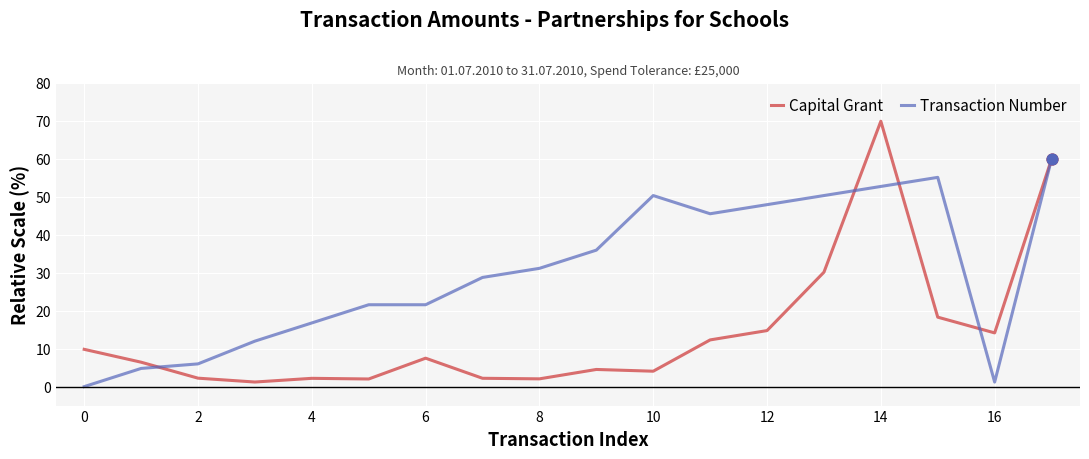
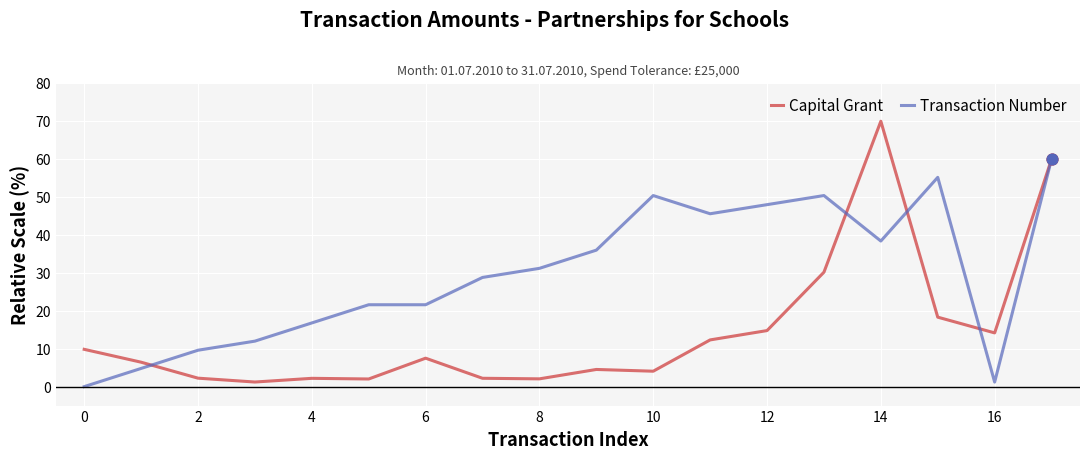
  {
    "Transaction Number": {
      "0": 0,
-     "2": 6,
+     "2": 10,
      "4": 17,
      "6": 22,
      "8": 31,
      "10": 50,
      "12": 48,
-     "14": 53,
+     "14": 38,
      "16": 1
    }
  }
